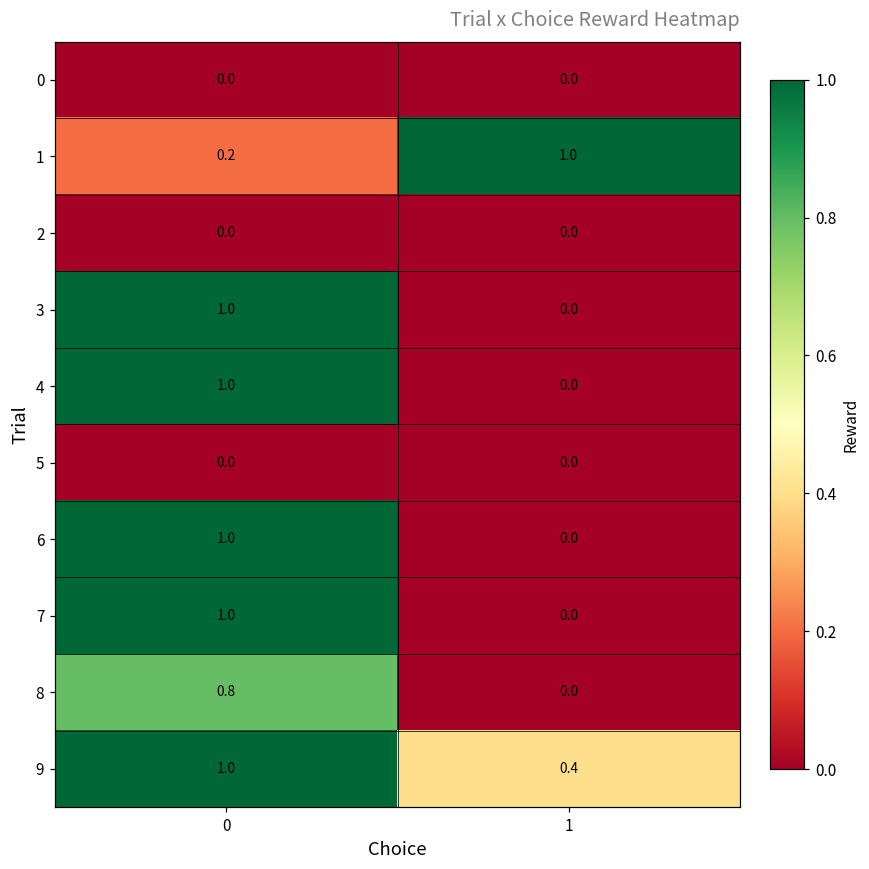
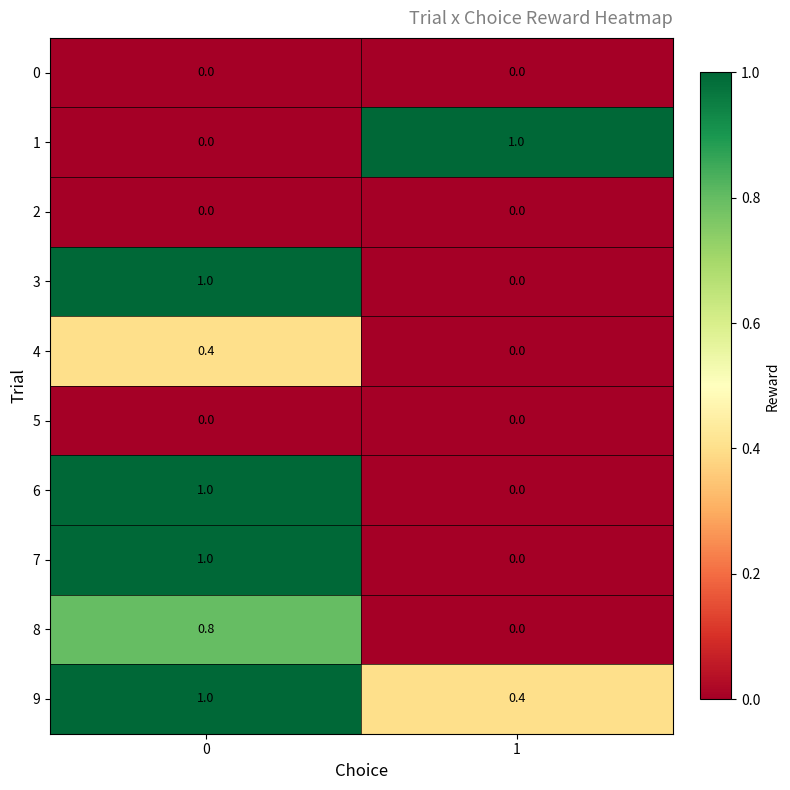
  {
    "0": {
      "0": 0.0,
      "1": 0.0
    },
    "1": {
-     "0": 0.2,
+     "0": 0.0,
      "1": 1.0
    },
    "2": {
      "0": 0.0,
      "1": 0.0
    },
    "3": {
      "0": 1.0,
      "1": 0.0
    },
    "4": {
-     "0": 1.0,
+     "0": 0.4,
      "1": 0.0
    },
    "5": {
      "0": 0.0,
      "1": 0.0
    },
    "6": {
      "0": 1.0,
      "1": 0.0
    },
    "7": {
      "0": 1.0,
      "1": 0.0
    },
    "8": {
      "0": 0.8,
      "1": 0.0
    },
    "9": {
      "0": 1.0,
      "1": 0.4
    }
  }
